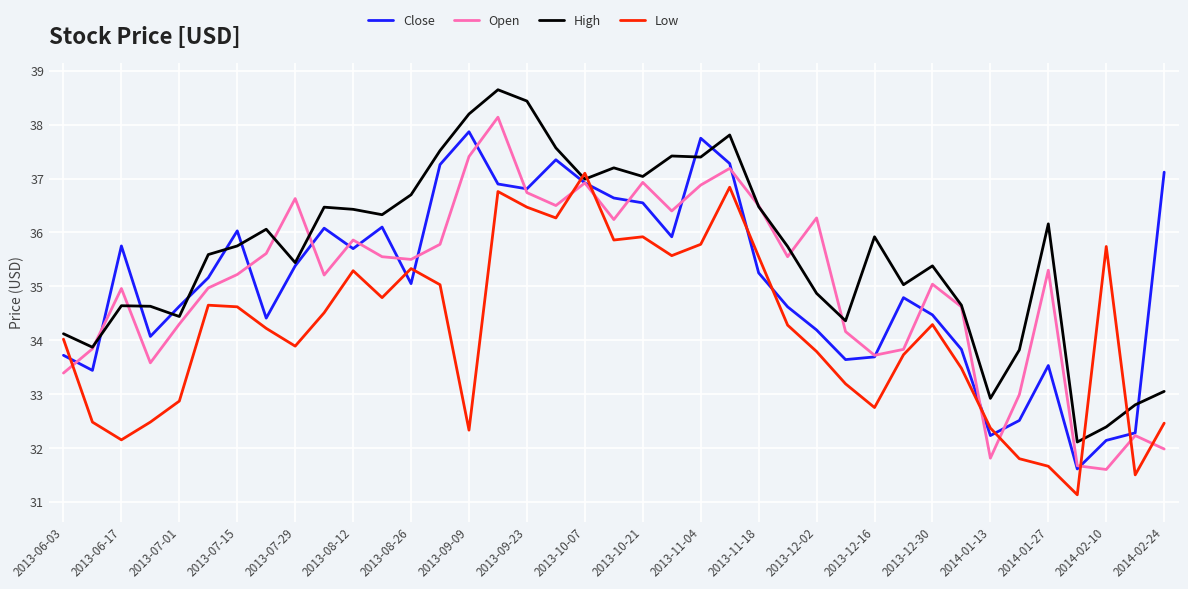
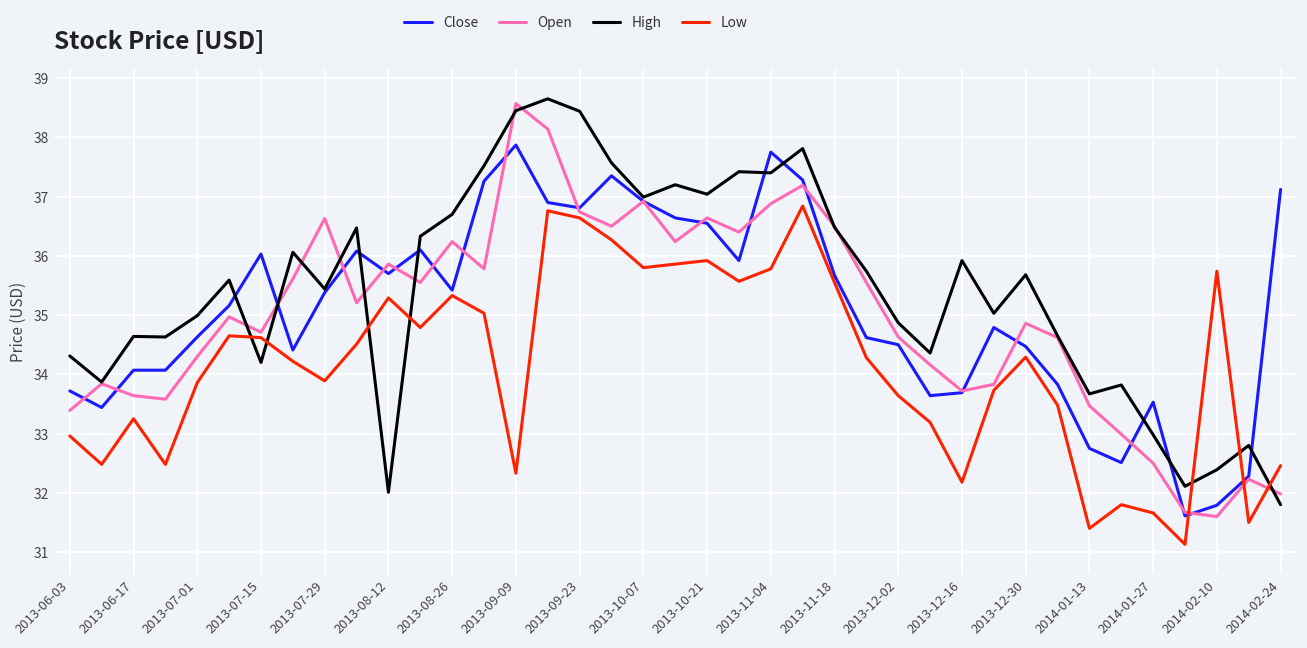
  {
    "Close": {
      "2013-06-03": 33.7,
-     "2013-06-17": 35.8,
+     "2013-06-17": 34.1,
      "2013-07-01": 34.6,
      "2013-07-15": 36.0,
      "2013-07-29": 35.4,
      "2013-08-12": 35.7,
-     "2013-08-26": 35.1,
+     "2013-08-26": 35.4,
      "2013-09-09": 37.9,
      "2013-09-23": 36.8,
      "2013-10-21": 36.6,
      "2013-11-04": 37.8,
-     "2013-11-18": 35.3,
-     "2013-12-02": 34.2,
+     "2013-11-18": 35.7,
+     "2013-12-02": 34.5,
      "2013-12-30": 34.5,
-     "2014-01-13": 32.2,
+     "2014-01-13": 32.8,
      "2014-01-27": 33.5,
-     "2014-02-10": 32.1,
+     "2014-02-10": 31.8,
      "2014-02-24": 37.1
    },
    "Open": {
      "2013-06-03": 33.4,
-     "2013-06-17": 35.0,
+     "2013-06-17": 33.6,
      "2013-07-01": 34.3,
-     "2013-07-15": 35.2,
+     "2013-07-15": 34.7,
      "2013-07-29": 36.6,
      "2013-08-12": 35.9,
-     "2013-08-26": 35.5,
-     "2013-09-09": 37.4,
+     "2013-08-26": 36.2,
+     "2013-09-09": 38.6,
      "2013-09-23": 36.7,
-     "2013-10-21": 36.9,
+     "2013-10-21": 36.6,
      "2013-11-04": 36.9,
-     "2013-12-02": 36.3,
-     "2013-12-30": 35.0,
-     "2014-01-13": 31.8,
-     "2014-01-27": 35.3,
+     "2013-12-02": 34.6,
+     "2013-12-30": 34.9,
+     "2014-01-13": 33.5,
+     "2014-01-27": 32.5,
      "2014-02-10": 31.6,
      "2014-02-24": 32.0
    },
    "High": {
-     "2013-06-03": 34.1,
+     "2013-06-03": 34.3,
      "2013-06-17": 34.6,
-     "2013-07-01": 34.4,
-     "2013-07-15": 35.8,
+     "2013-07-01": 35.0,
+     "2013-07-15": 34.2,
      "2013-07-29": 35.4,
-     "2013-08-12": 36.4,
+     "2013-08-12": 32.0,
      "2013-08-26": 36.7,
-     "2013-09-09": 38.2,
+     "2013-09-09": 38.5,
      "2013-09-23": 38.4,
      "2013-10-07": 37.0,
      "2013-10-21": 37.0,
      "2013-11-04": 37.4,
      "2013-12-02": 34.9,
      "2013-12-16": 35.9,
-     "2013-12-30": 35.4,
-     "2014-01-13": 32.9,
-     "2014-01-27": 36.2,
+     "2013-12-30": 35.7,
+     "2014-01-13": 33.7,
+     "2014-01-27": 33.0,
      "2014-02-10": 32.4,
-     "2014-02-24": 33.1
+     "2014-02-24": 31.8
    },
    "Low": {
-     "2013-06-03": 34.0,
-     "2013-06-17": 32.2,
-     "2013-07-01": 32.9,
+     "2013-06-03": 33.0,
+     "2013-06-17": 33.3,
+     "2013-07-01": 33.9,
      "2013-07-15": 34.6,
      "2013-07-29": 33.9,
      "2013-08-12": 35.3,
      "2013-08-26": 35.3,
      "2013-09-09": 32.3,
-     "2013-09-23": 36.5,
-     "2013-10-07": 37.1,
+     "2013-09-23": 36.6,
+     "2013-10-07": 35.8,
      "2013-10-21": 35.9,
      "2013-11-04": 35.8,
      "2013-11-18": 35.6,
-     "2013-12-02": 33.8,
-     "2013-12-16": 32.8,
+     "2013-12-02": 33.6,
+     "2013-12-16": 32.2,
      "2013-12-30": 34.3,
-     "2014-01-13": 32.4,
+     "2014-01-13": 31.4,
      "2014-01-27": 31.7,
      "2014-02-10": 35.7,
      "2014-02-24": 32.5
    }
  }
